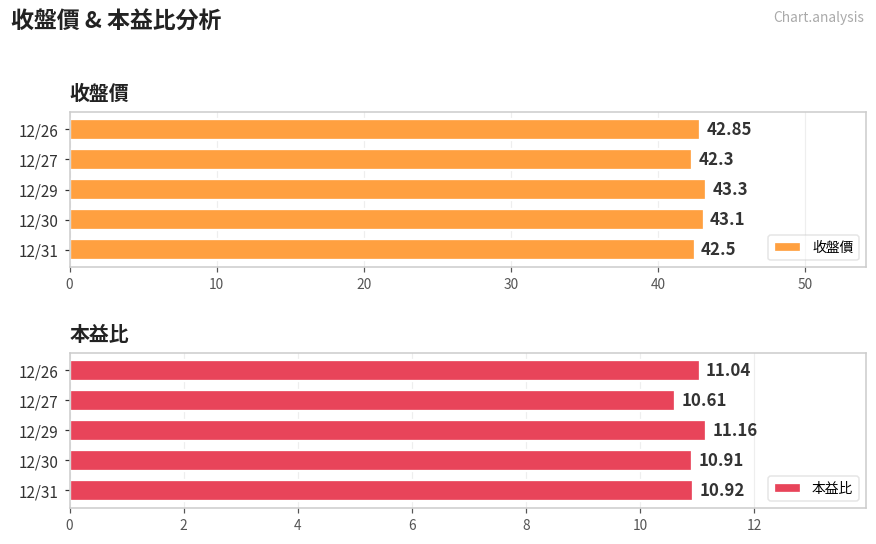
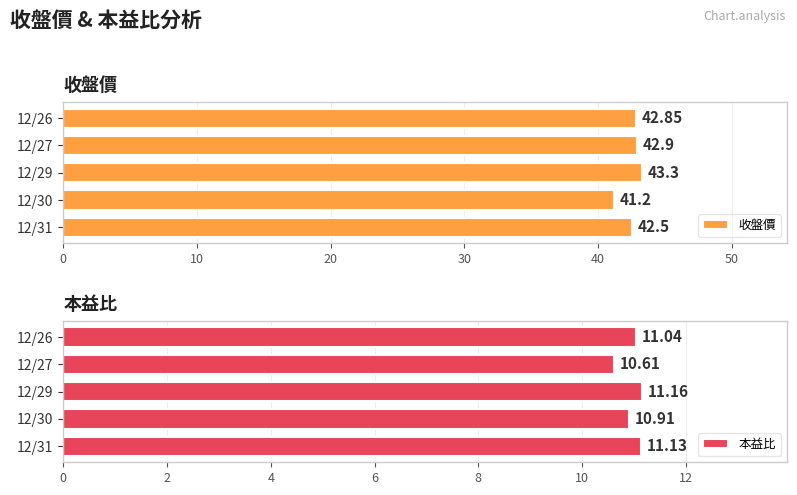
  {
    "收盤價": {
      "12/26": 42.85,
-     "12/27": 42.3,
+     "12/27": 42.9,
      "12/29": 43.3,
-     "12/30": 43.1,
+     "12/30": 41.2,
      "12/31": 42.5
    },
    "本益比": {
      "12/26": 11.04,
      "12/27": 10.61,
      "12/29": 11.16,
      "12/30": 10.91,
-     "12/31": 10.92
+     "12/31": 11.13
    }
  }
